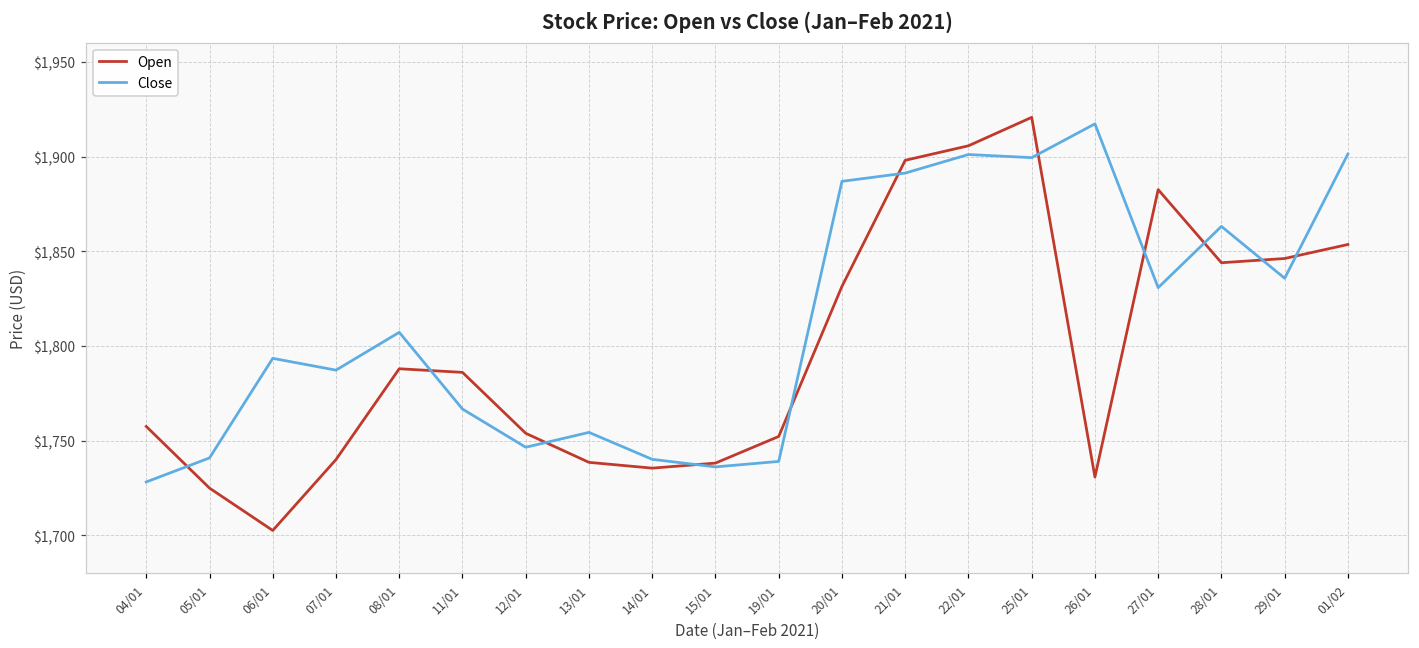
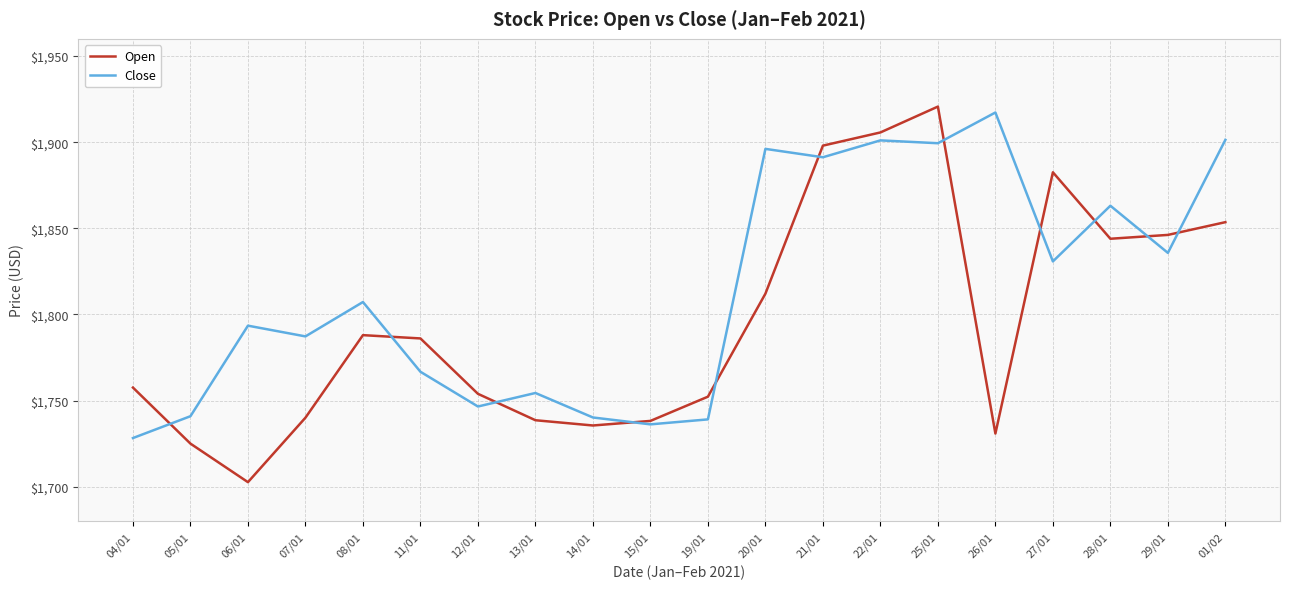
  {
    "Open": {
      "04/01": "$1,758",
      "05/01": "$1,725",
      "06/01": "$1,703",
      "07/01": "$1,740",
      "08/01": "$1,788",
      "11/01": "$1,786",
      "12/01": "$1,754",
      "13/01": "$1,739",
      "14/01": "$1,736",
      "15/01": "$1,738",
      "19/01": "$1,752",
-     "20/01": "$1,831",
+     "20/01": "$1,812",
      "21/01": "$1,898",
      "22/01": "$1,906",
      "25/01": "$1,921",
      "26/01": "$1,731",
      "27/01": "$1,883",
      "28/01": "$1,844",
      "29/01": "$1,846",
      "01/02": "$1,854"
    },
    "Close": {
      "04/01": "$1,728",
      "05/01": "$1,741",
      "06/01": "$1,793",
      "07/01": "$1,787",
      "08/01": "$1,807",
      "11/01": "$1,767",
      "12/01": "$1,747",
      "13/01": "$1,754",
      "14/01": "$1,740",
      "15/01": "$1,736",
      "19/01": "$1,739",
-     "20/01": "$1,887",
+     "20/01": "$1,896",
      "21/01": "$1,891",
      "22/01": "$1,901",
      "25/01": "$1,899",
      "26/01": "$1,917",
      "27/01": "$1,831",
      "28/01": "$1,863",
      "29/01": "$1,836",
      "01/02": "$1,901"
    }
  }
